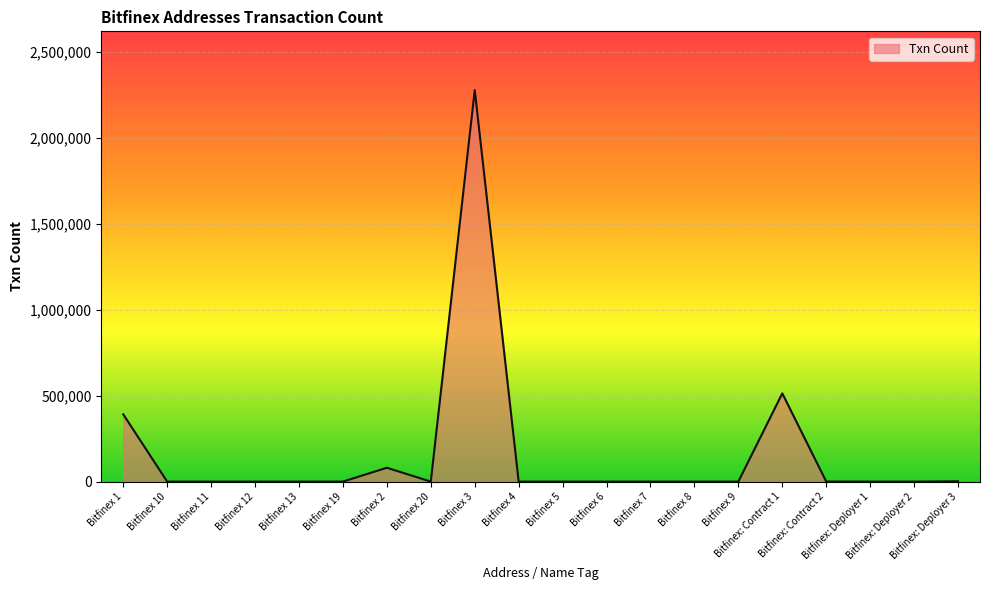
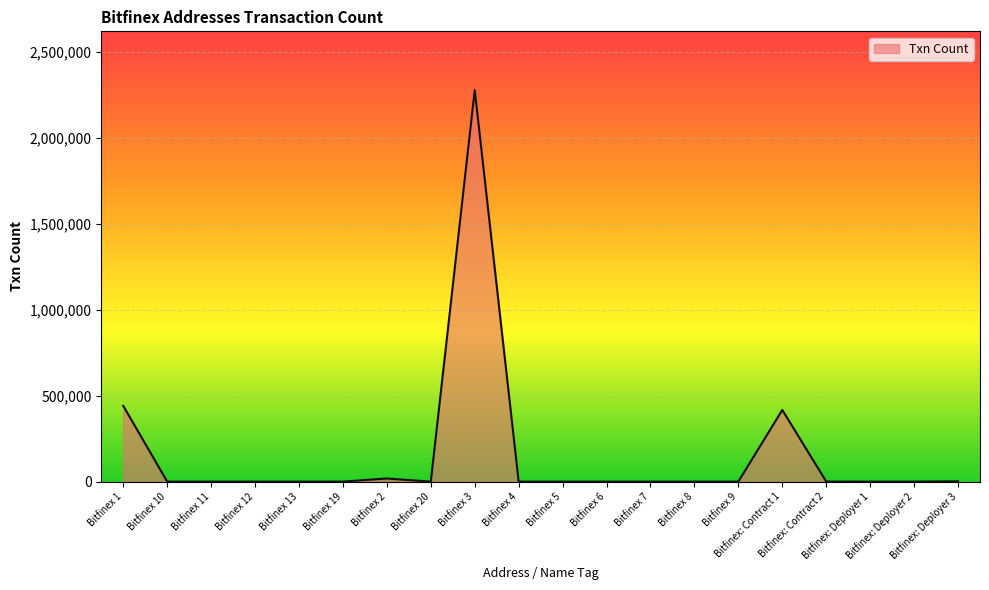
  {
-   "Bitfinex 1": "390,000",
+   "Bitfinex 1": "440,000",
    "Bitfinex 10": "0",
    "Bitfinex 11": "0",
    "Bitfinex 12": "0",
    "Bitfinex 13": "0",
    "Bitfinex 19": "0",
-   "Bitfinex 2": "80,000",
+   "Bitfinex 2": "20,000",
    "Bitfinex 20": "0",
    "Bitfinex 3": "2,280,000",
    "Bitfinex 4": "0",
    "Bitfinex 5": "0",
    "Bitfinex 6": "0",
    "Bitfinex 7": "0",
    "Bitfinex 8": "0",
    "Bitfinex 9": "0",
-   "Bitfinex: Contract 1": "510,000",
+   "Bitfinex: Contract 1": "420,000",
    "Bitfinex: Contract 2": "0",
    "Bitfinex: Deployer 1": "0",
    "Bitfinex: Deployer 2": "0",
    "Bitfinex: Deployer 3": "0"
  }
